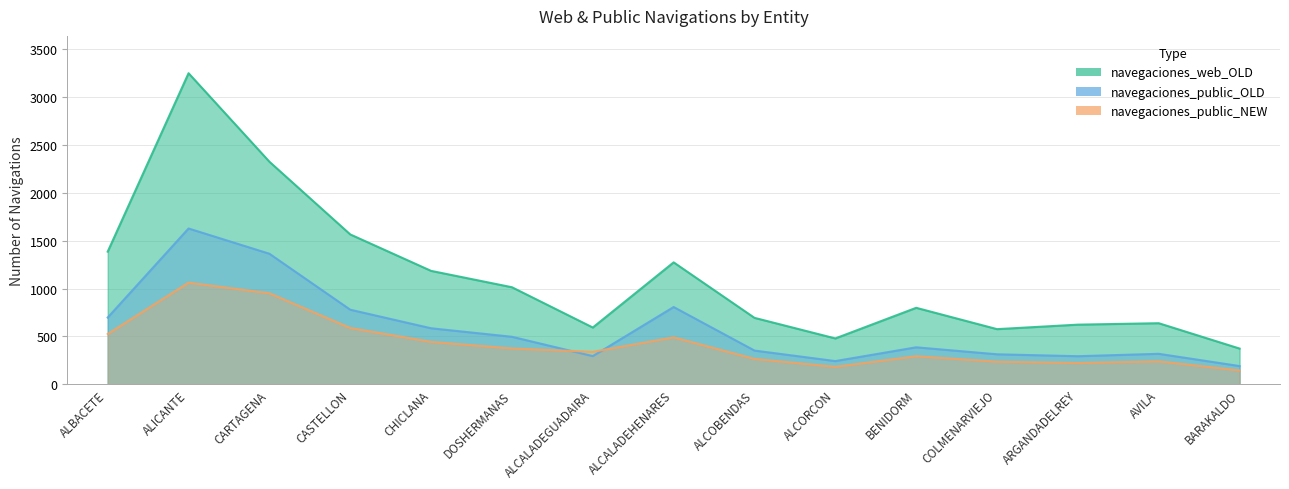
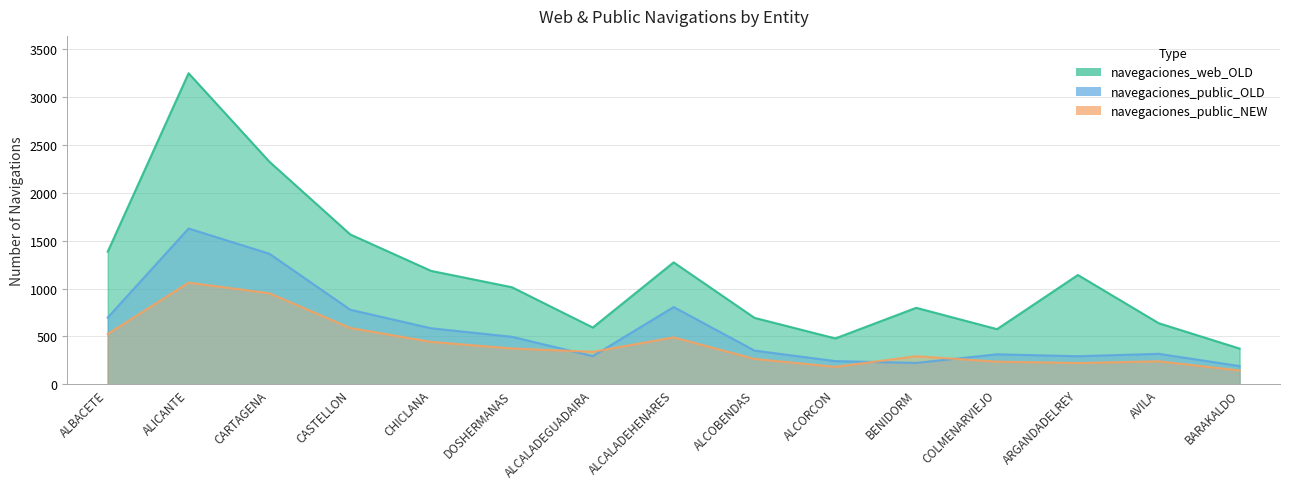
  {
    "navegaciones_web_OLD": {
      "ALBACETE": 1400,
      "ALICANTE": 3300,
      "CARTAGENA": 2300,
      "CASTELLON": 1600,
      "CHICLANA": 1200,
      "DOSHERMANAS": 1000,
      "ALCALADEGUADAIRA": 600,
      "ALCALADEHENARES": 1300,
      "ALCOBENDAS": 700,
      "ALCORCON": 500,
      "BENIDORM": 800,
      "COLMENARVIEJO": 600,
-     "ARGANDADELREY": 600,
+     "ARGANDADELREY": 1100,
      "AVILA": 600,
      "BARAKALDO": 400
    },
    "navegaciones_public_OLD": {
      "ALBACETE": 700,
      "ALICANTE": 1600,
      "CARTAGENA": 1400,
      "CASTELLON": 800,
      "CHICLANA": 600,
      "DOSHERMANAS": 500,
      "ALCALADEGUADAIRA": 300,
      "ALCALADEHENARES": 800,
      "ALCOBENDAS": 400,
      "ALCORCON": 200,
-     "BENIDORM": 400,
+     "BENIDORM": 200,
      "COLMENARVIEJO": 300,
      "ARGANDADELREY": 300,
      "AVILA": 300,
      "BARAKALDO": 200
    },
    "navegaciones_public_NEW": {
      "ALBACETE": 500,
      "ALICANTE": 1100,
      "CARTAGENA": 1000,
      "CASTELLON": 600,
      "CHICLANA": 400,
      "DOSHERMANAS": 400,
      "ALCALADEGUADAIRA": 300,
      "ALCALADEHENARES": 500,
      "ALCOBENDAS": 300,
      "ALCORCON": 200,
      "BENIDORM": 300,
      "COLMENARVIEJO": 200,
      "ARGANDADELREY": 200,
      "AVILA": 200,
      "BARAKALDO": 100
    }
  }
